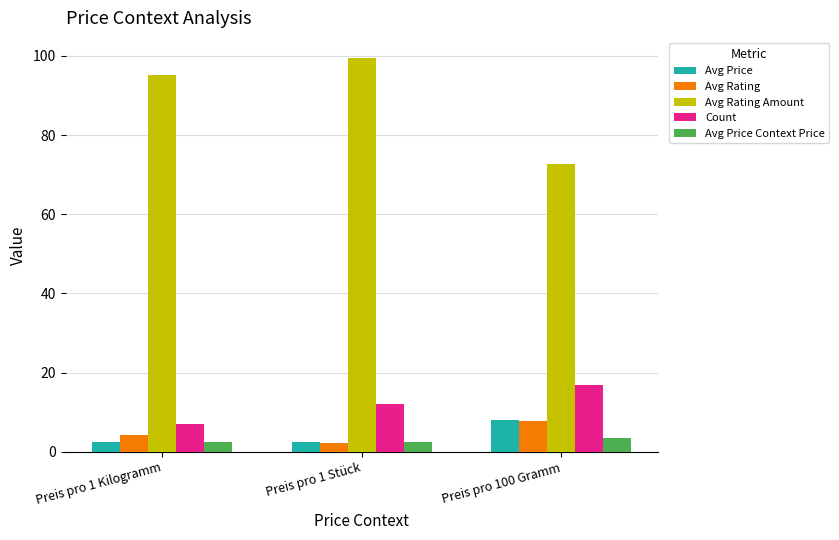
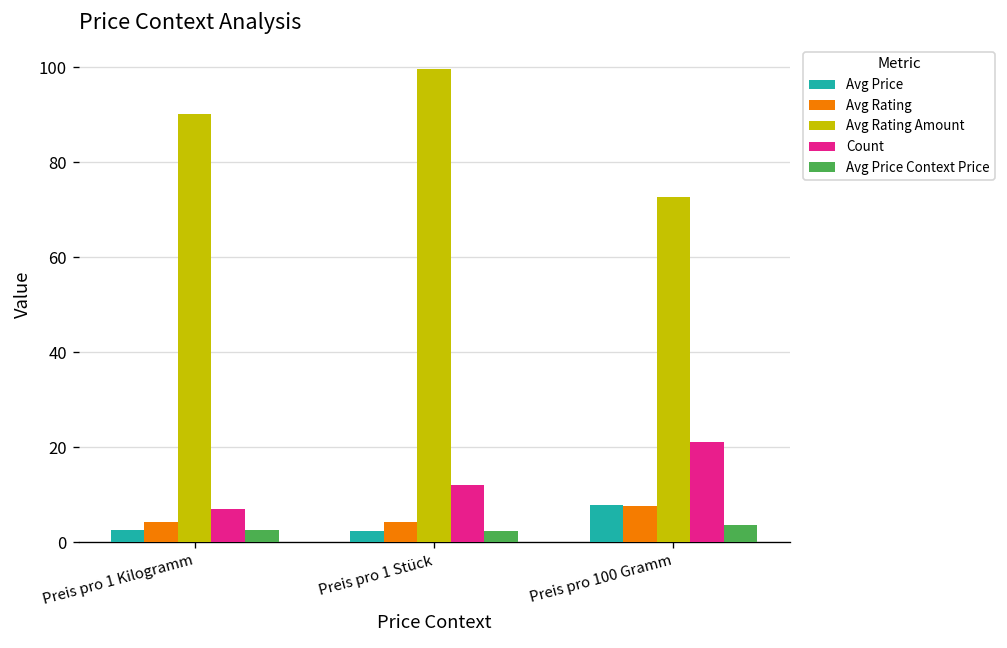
  {
    "Avg Price": {
      "Preis pro 1 Kilogramm": 2,
      "Preis pro 1 Stück": 2,
      "Preis pro 100 Gramm": 8
    },
    "Avg Rating": {
      "Preis pro 1 Kilogramm": 4,
-     "Preis pro 1 Stück": 2,
+     "Preis pro 1 Stück": 4,
      "Preis pro 100 Gramm": 8
    },
    "Avg Rating Amount": {
-     "Preis pro 1 Kilogramm": 95,
+     "Preis pro 1 Kilogramm": 90,
      "Preis pro 1 Stück": 100,
      "Preis pro 100 Gramm": 73
    },
    "Count": {
      "Preis pro 1 Kilogramm": 7,
      "Preis pro 1 Stück": 12,
-     "Preis pro 100 Gramm": 17
+     "Preis pro 100 Gramm": 21
    },
    "Avg Price Context Price": {
      "Preis pro 1 Kilogramm": 2,
      "Preis pro 1 Stück": 2,
      "Preis pro 100 Gramm": 4
    }
  }
